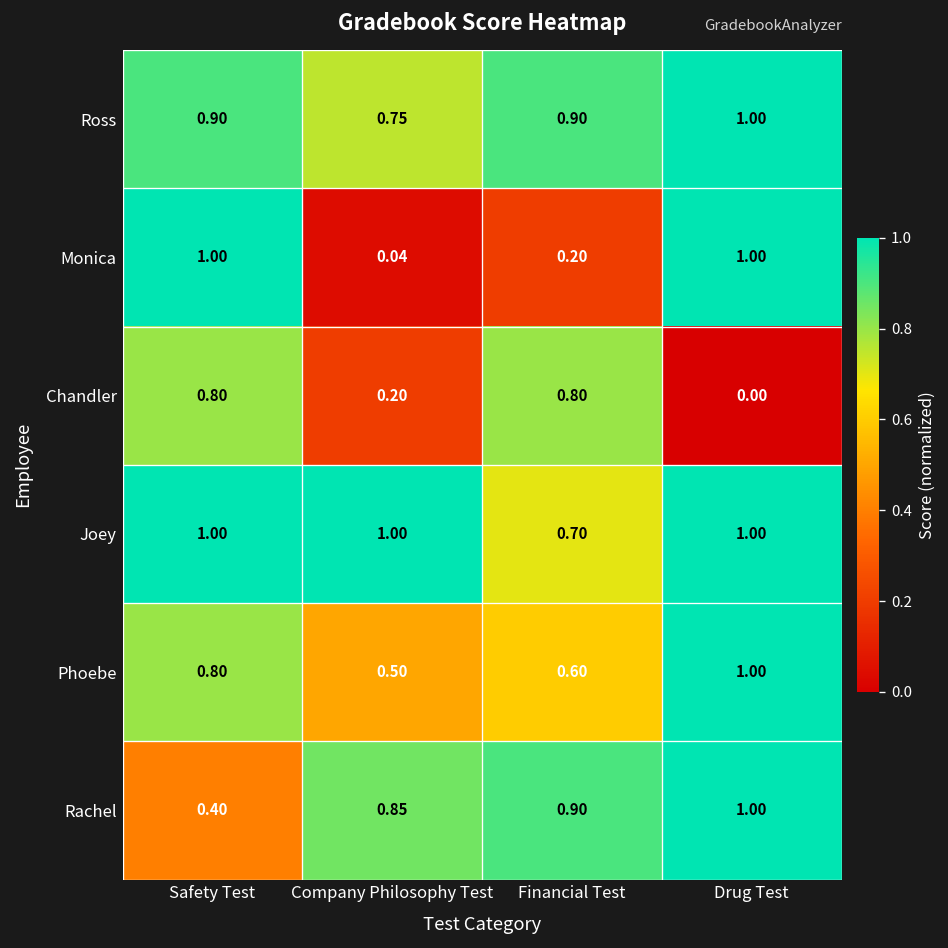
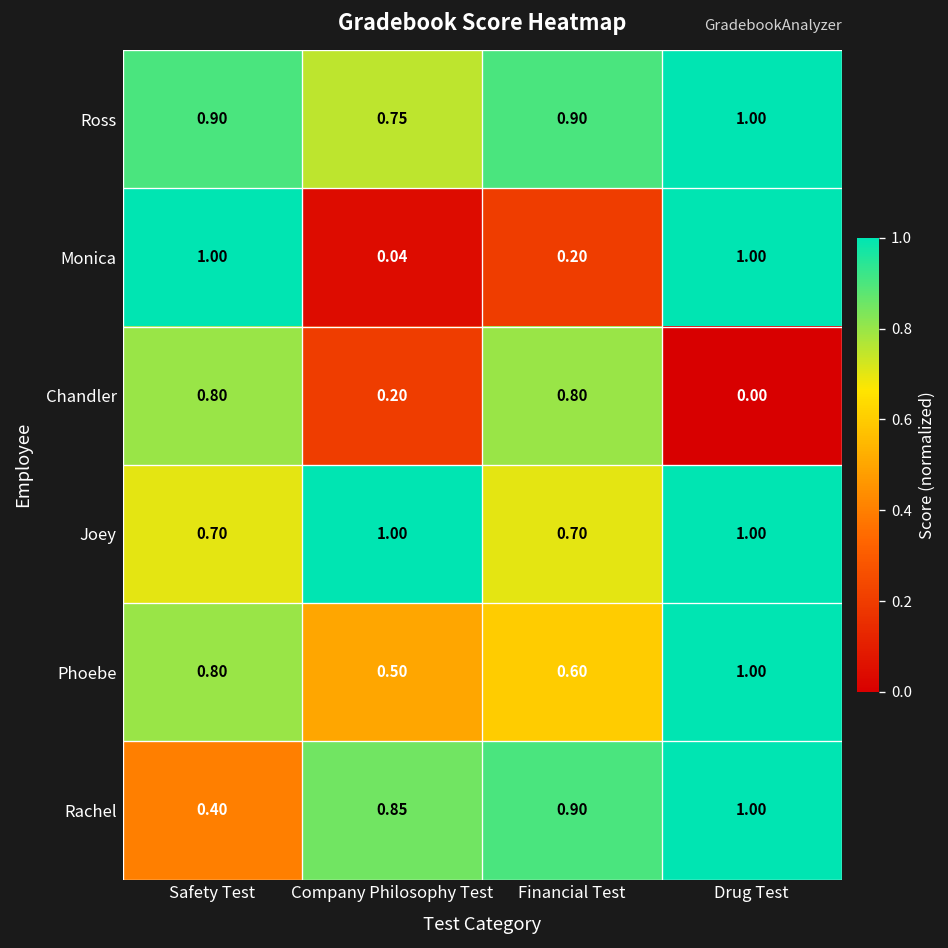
  {
    "Ross": {
      "Safety Test": 0.90,
      "Company Philosophy Test": 0.75,
      "Financial Test": 0.90,
      "Drug Test": 1.00
    },
    "Monica": {
      "Safety Test": 1.00,
      "Company Philosophy Test": 0.04,
      "Financial Test": 0.20,
      "Drug Test": 1.00
    },
    "Chandler": {
      "Safety Test": 0.80,
      "Company Philosophy Test": 0.20,
      "Financial Test": 0.80,
      "Drug Test": 0.00
    },
    "Joey": {
-     "Safety Test": 1.00,
+     "Safety Test": 0.70,
      "Company Philosophy Test": 1.00,
      "Financial Test": 0.70,
      "Drug Test": 1.00
    },
    "Phoebe": {
      "Safety Test": 0.80,
      "Company Philosophy Test": 0.50,
      "Financial Test": 0.60,
      "Drug Test": 1.00
    },
    "Rachel": {
      "Safety Test": 0.40,
      "Company Philosophy Test": 0.85,
      "Financial Test": 0.90,
      "Drug Test": 1.00
    }
  }
